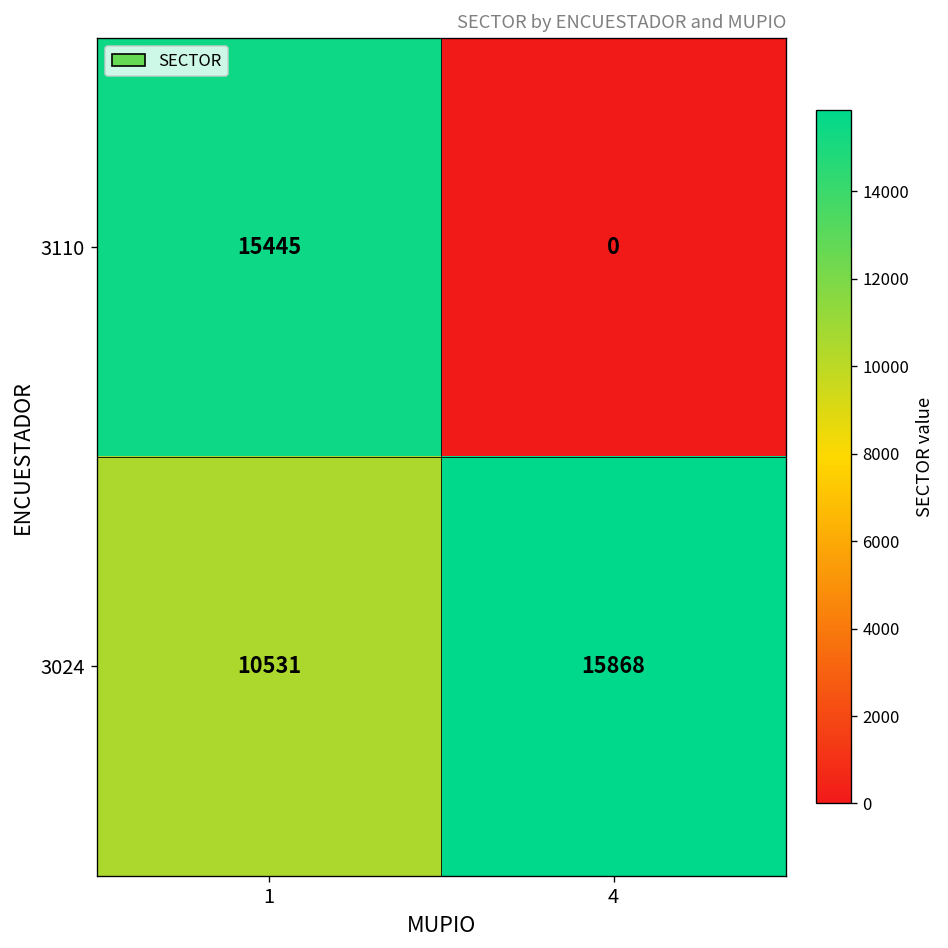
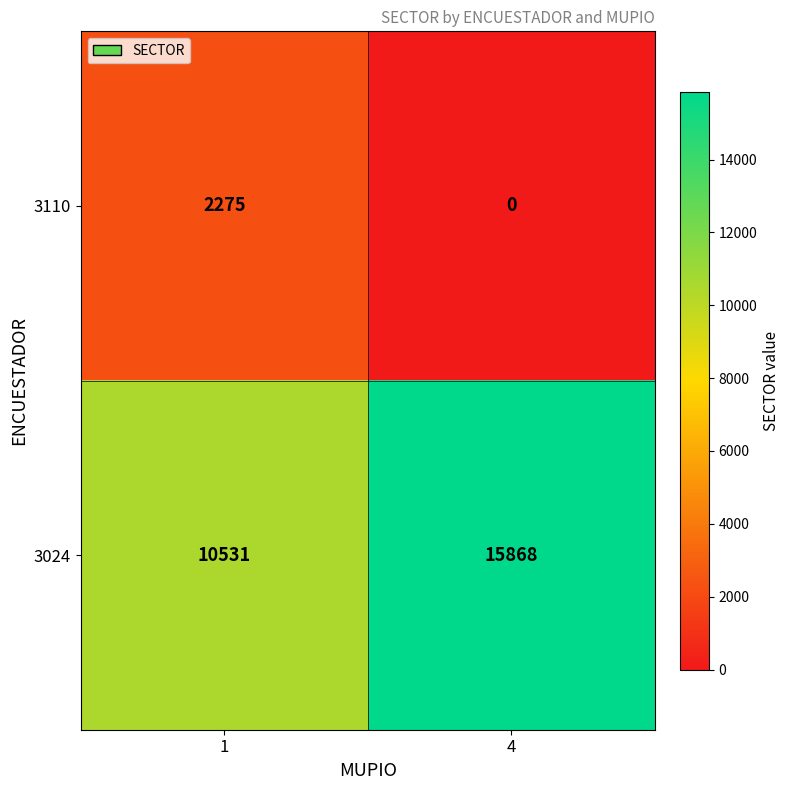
  {
    "3110": {
-     "1": 15445,
+     "1": 2275,
      "4": 0
    },
    "3024": {
      "1": 10531,
      "4": 15868
    }
  }
